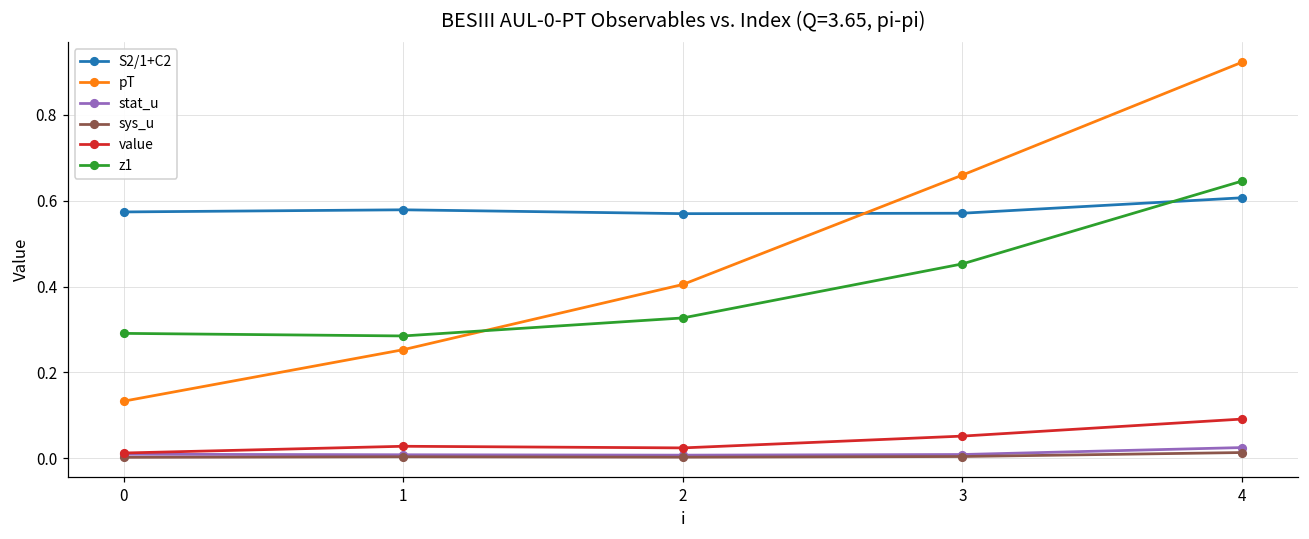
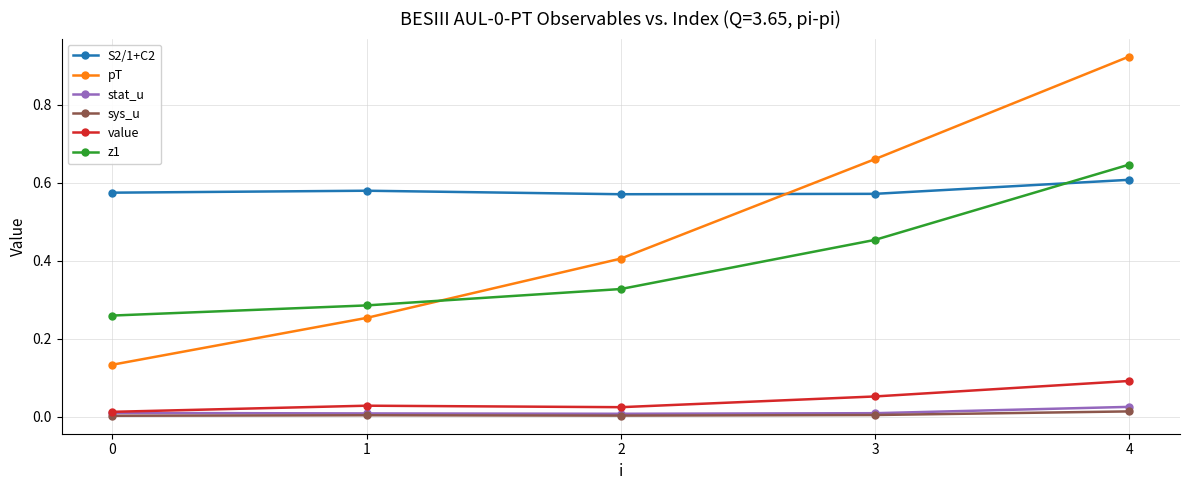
  {
    "S2/1+C2": {
      "0": 0.57,
      "1": 0.58,
      "2": 0.57,
      "3": 0.57,
      "4": 0.61
    },
    "pT": {
      "0": 0.13,
      "1": 0.25,
      "2": 0.41,
      "3": 0.66,
      "4": 0.92
    },
    "stat_u": {
      "4": 0.02
    },
    "sys_u": {
      "0": 0.00,
      "4": 0.01
    },
    "value": {
      "1": 0.03,
      "2": 0.02,
      "3": 0.05,
      "4": 0.09
    },
    "z1": {
-     "0": 0.29,
+     "0": 0.26,
      "1": 0.29,
      "2": 0.33,
      "3": 0.45,
      "4": 0.65
    }
  }
